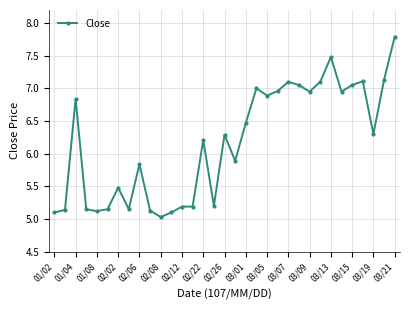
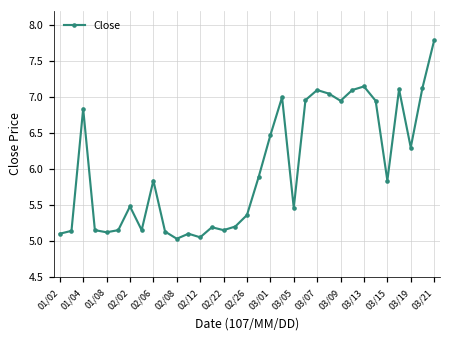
  {
    "01/02": 5.1,
    "01/04": 6.8,
    "01/08": 5.1,
    "02/02": 5.5,
    "02/06": 5.8,
    "02/08": 5.0,
-   "02/12": 5.2,
-   "02/22": 6.2,
-   "02/26": 6.3,
+   "02/12": 5.1,
+   "02/22": 5.2,
+   "02/26": 5.4,
    "03/01": 6.5,
-   "03/05": 6.9,
+   "03/05": 5.5,
    "03/07": 7.1,
    "03/09": 7.0,
-   "03/13": 7.5,
-   "03/15": 7.1,
+   "03/13": 7.2,
+   "03/15": 5.8,
    "03/19": 6.3,
    "03/21": 7.8
  }
